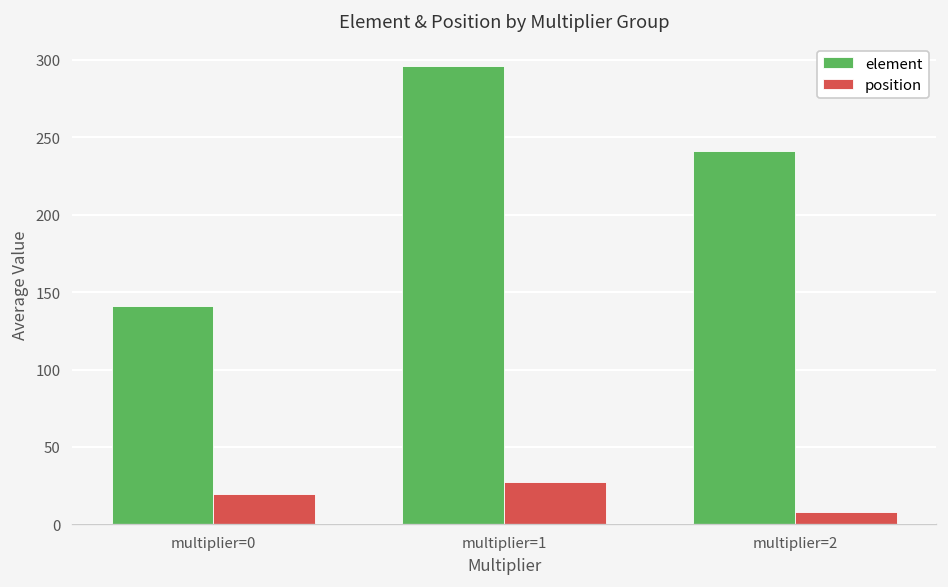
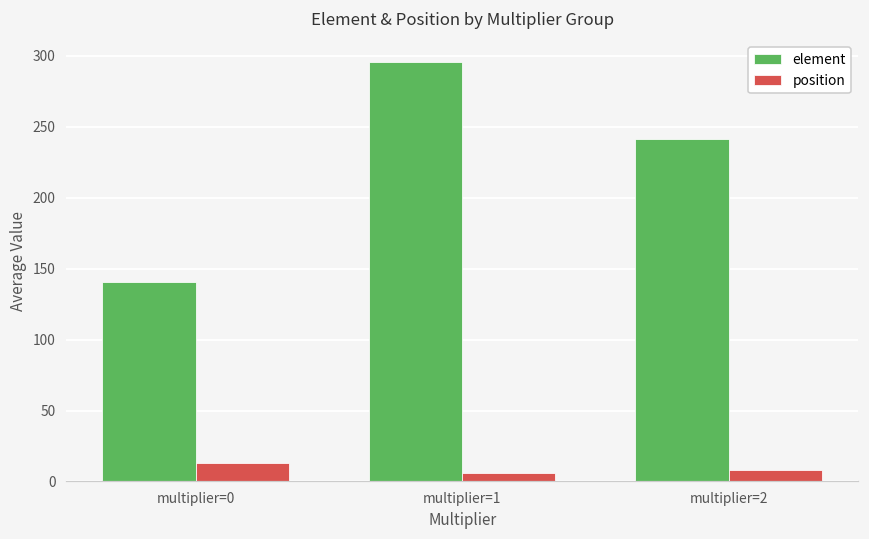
  {
    "element": {
      "multiplier=0": 141,
      "multiplier=1": 296,
      "multiplier=2": 241
    },
    "position": {
-     "multiplier=0": 20,
-     "multiplier=1": 28,
+     "multiplier=0": 13,
+     "multiplier=1": 6,
      "multiplier=2": 8
    }
  }
